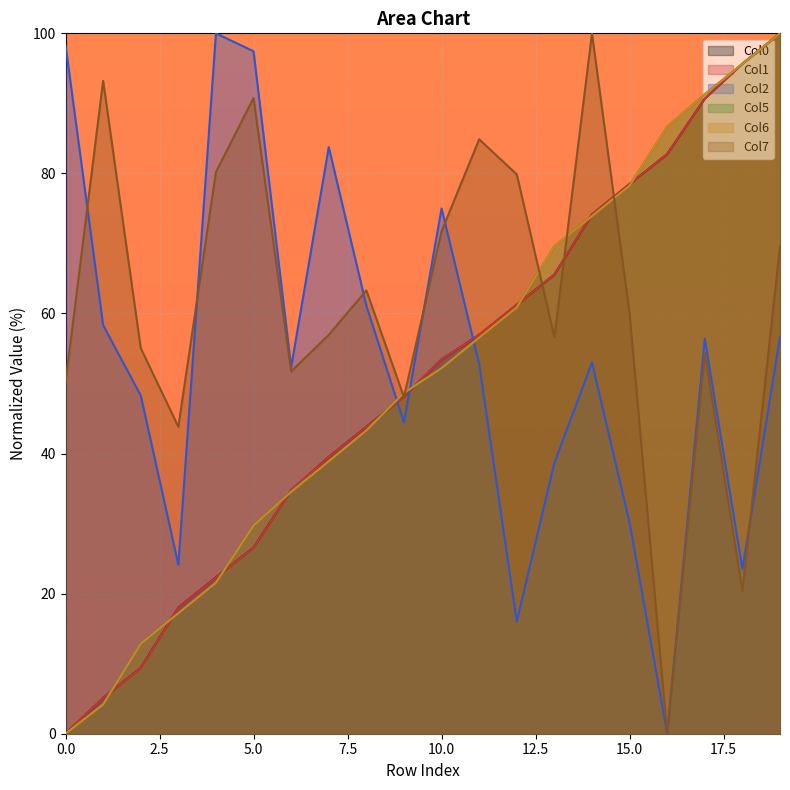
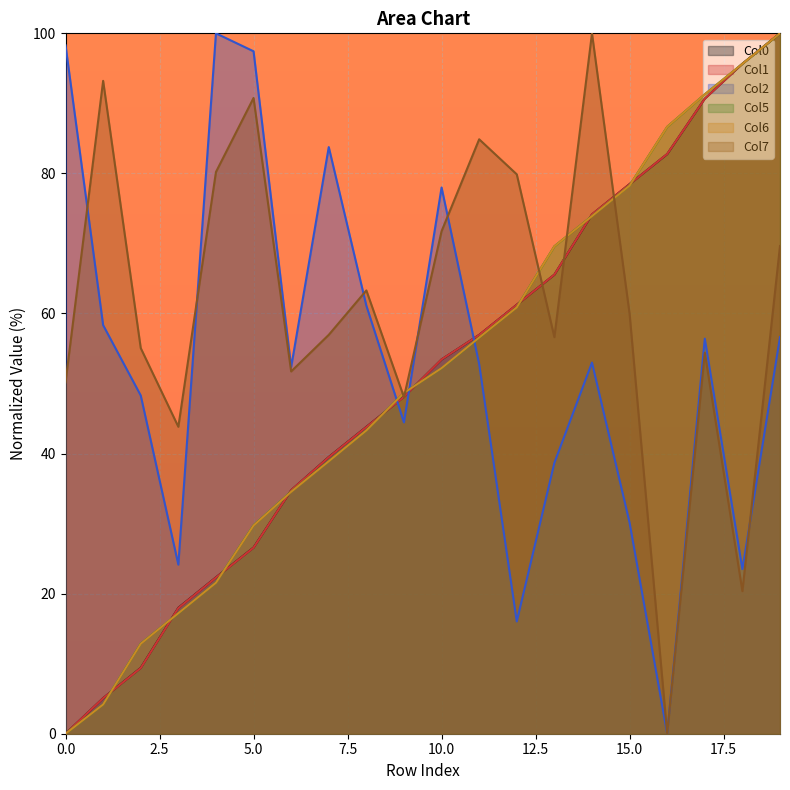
  {
    "Col2": {
      "0.0": 98,
      "5.0": 97,
-     "10.0": 75,
+     "10.0": 78,
      "15.0": 30
    }
  }
